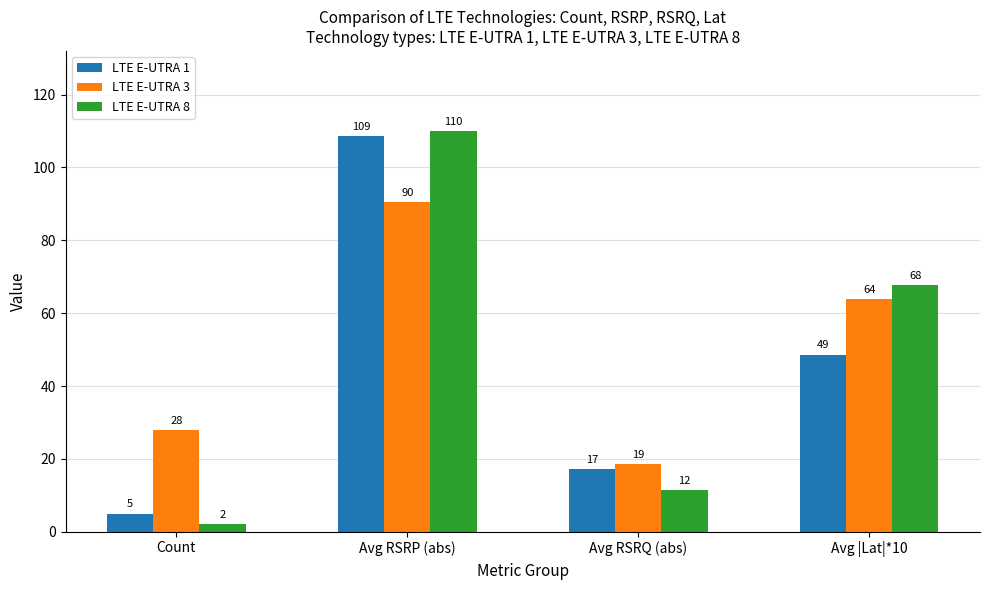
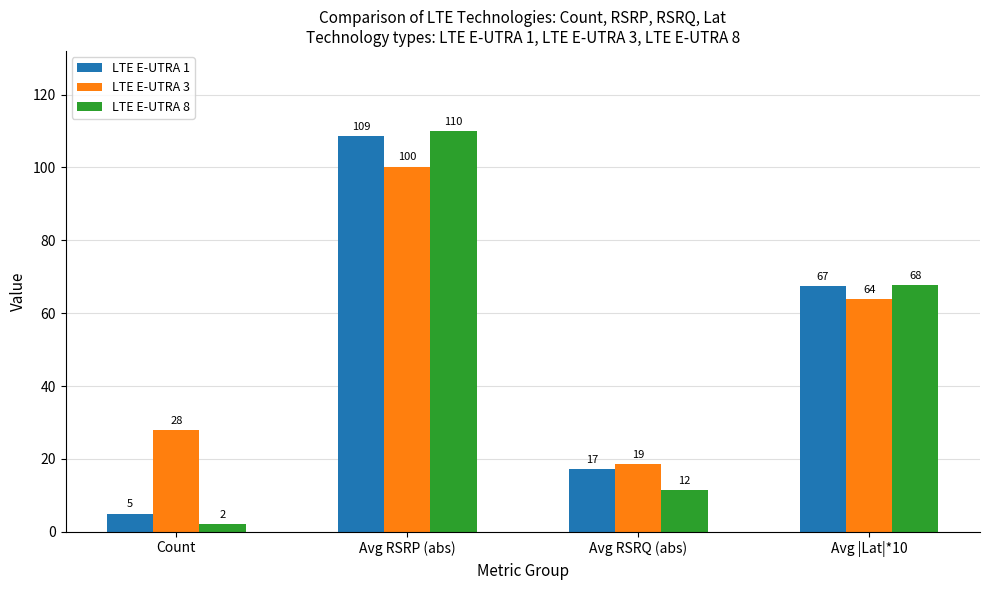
  {
    "LTE E-UTRA 1": {
      "Count": 5,
      "Avg RSRP (abs)": 109,
      "Avg RSRQ (abs)": 17,
-     "Avg |Lat|*10": 49
+     "Avg |Lat|*10": 67
    },
    "LTE E-UTRA 3": {
      "Count": 28,
-     "Avg RSRP (abs)": 90,
+     "Avg RSRP (abs)": 100,
      "Avg RSRQ (abs)": 19,
      "Avg |Lat|*10": 64
    },
    "LTE E-UTRA 8": {
      "Count": 2,
      "Avg RSRP (abs)": 110,
      "Avg RSRQ (abs)": 12,
      "Avg |Lat|*10": 68
    }
  }
